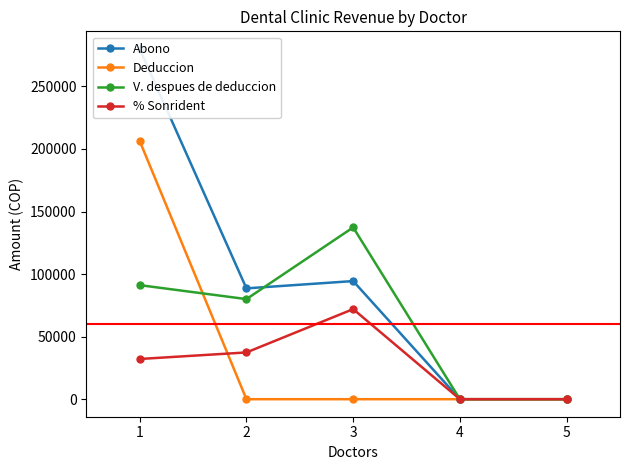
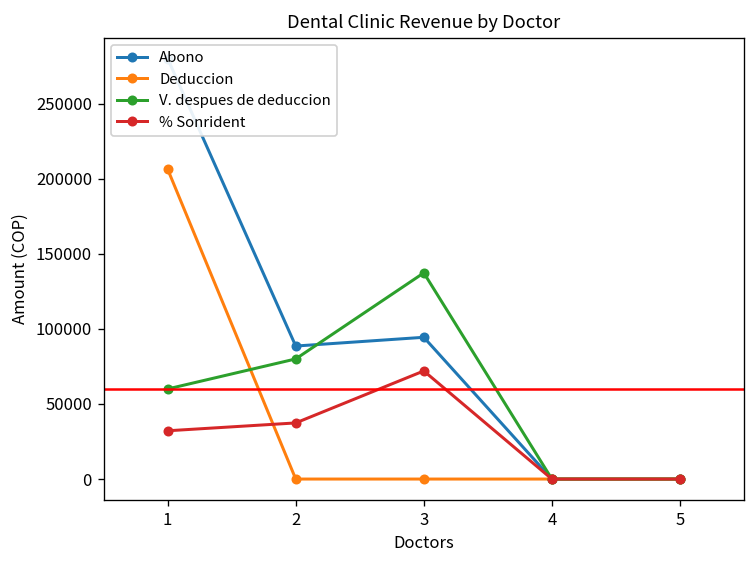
  {
    "Abono": {
      "2": 89000,
      "3": 94000
    },
    "Deduccion": {
      "1": 206000,
      "2": 0,
      "3": 0
    },
    "V. despues de deduccion": {
-     "1": 91000,
+     "1": 60000,
      "2": 80000,
      "3": 137000
    },
    "% Sonrident": {
      "1": 32000,
      "2": 37000,
      "3": 72000
    }
  }
